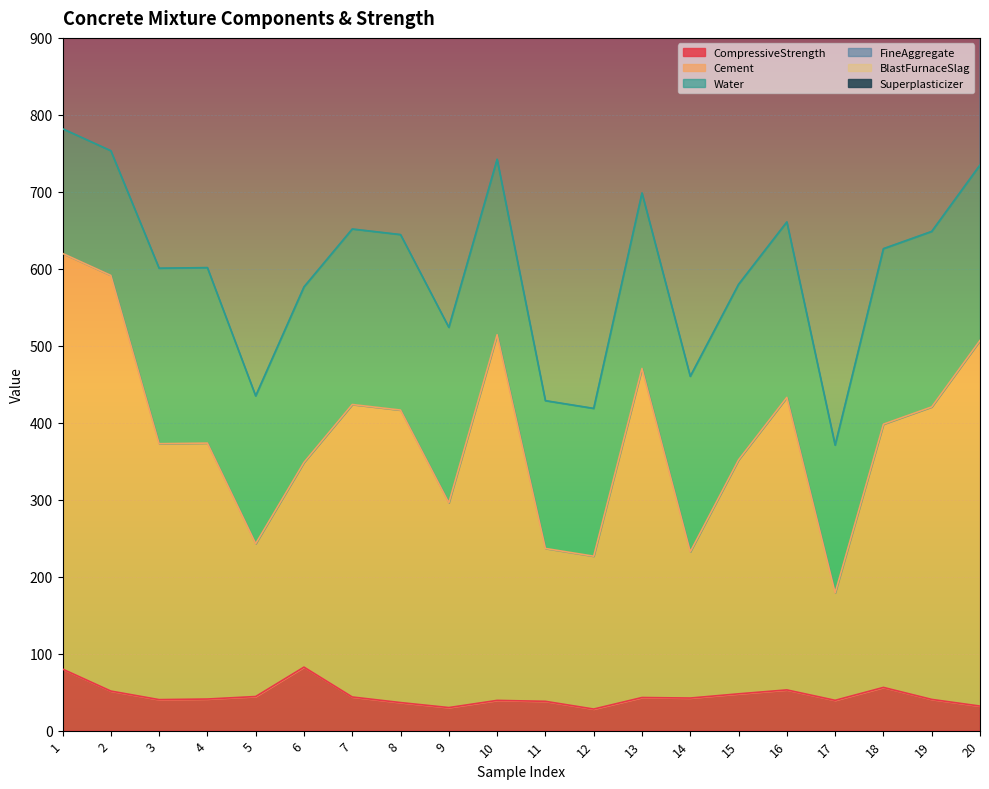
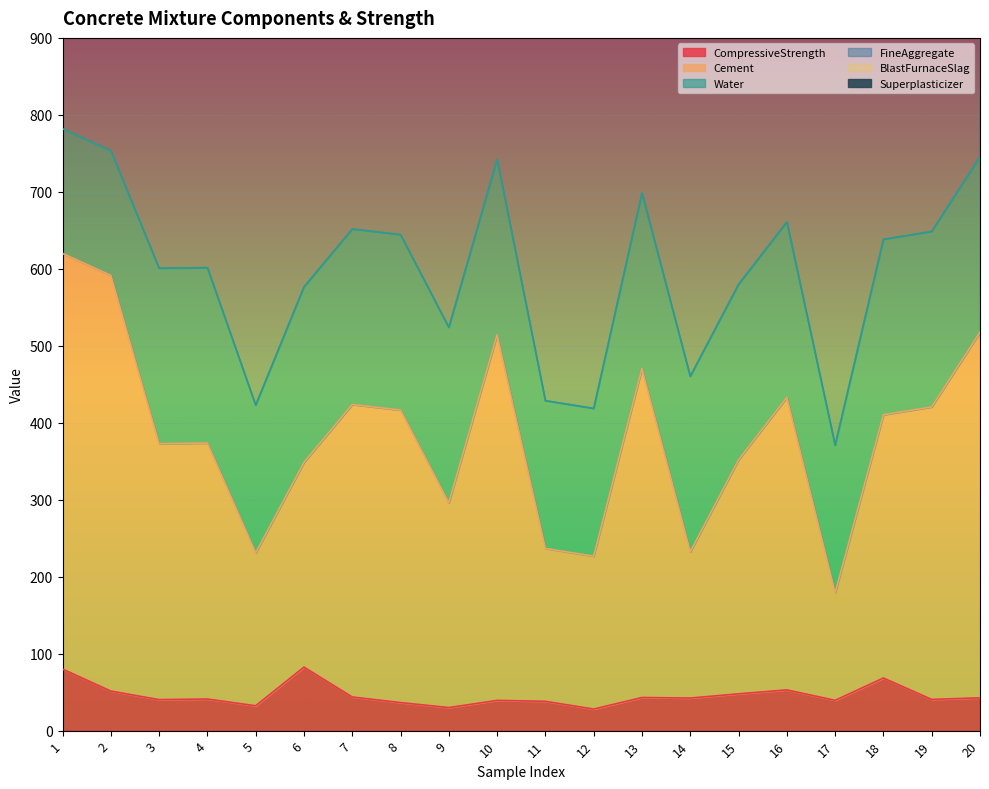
  {
    "CompressiveStrength": {
      "1": 80,
      "2": 50,
      "3": 40,
      "4": 40,
-     "5": 40,
+     "5": 30,
      "6": 80,
      "7": 40,
      "8": 40,
      "9": 30,
      "10": 40,
      "11": 40,
      "12": 30,
      "13": 40,
      "14": 40,
      "15": 50,
      "16": 50,
      "17": 40,
-     "18": 60,
+     "18": 70,
      "19": 40,
-     "20": 30
+     "20": 40
    }
  }
